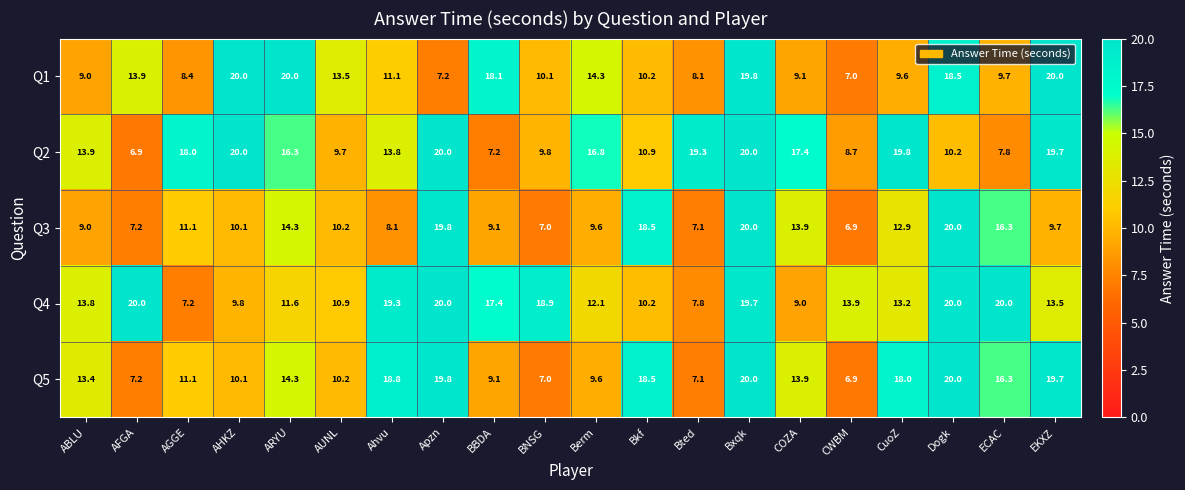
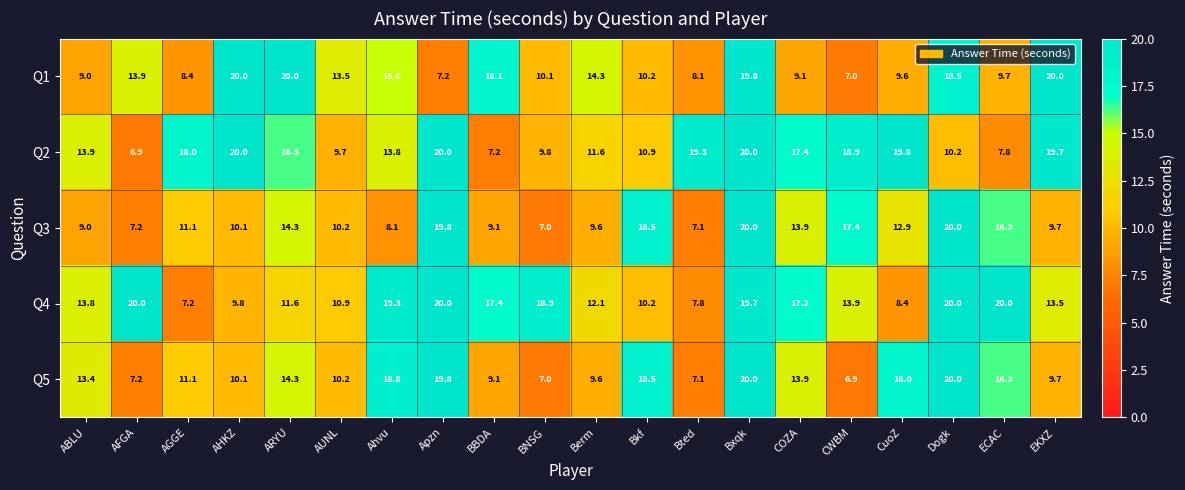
  {
    "Q1": {
      "ABLU": 9.0,
      "AFGA": 13.9,
      "AGGE": 8.4,
      "AHKZ": 20.0,
      "ARYU": 20.0,
      "AUNL": 13.5,
-     "Ahvu": 11.1,
+     "Ahvu": 15.0,
      "Apzn": 7.2,
      "BBDA": 18.1,
      "BNSG": 10.1,
      "Berm": 14.3,
      "Bkf": 10.2,
      "Bted": 8.1,
      "Bxqk": 19.8,
      "COZA": 9.1,
      "CWBM": 7.0,
      "CuoZ": 9.6,
      "Dogk": 18.5,
      "ECAC": 9.7,
      "EKXZ": 20.0
    },
    "Q2": {
      "ABLU": 13.9,
      "AFGA": 6.9,
      "AGGE": 18.0,
      "AHKZ": 20.0,
      "ARYU": 16.3,
      "AUNL": 9.7,
      "Ahvu": 13.8,
      "Apzn": 20.0,
      "BBDA": 7.2,
      "BNSG": 9.8,
-     "Berm": 16.8,
+     "Berm": 11.6,
      "Bkf": 10.9,
      "Bted": 19.3,
      "Bxqk": 20.0,
      "COZA": 17.4,
-     "CWBM": 8.7,
+     "CWBM": 18.9,
      "CuoZ": 19.8,
      "Dogk": 10.2,
      "ECAC": 7.8,
      "EKXZ": 19.7
    },
    "Q3": {
      "ABLU": 9.0,
      "AFGA": 7.2,
      "AGGE": 11.1,
      "AHKZ": 10.1,
      "ARYU": 14.3,
      "AUNL": 10.2,
      "Ahvu": 8.1,
      "Apzn": 19.8,
      "BBDA": 9.1,
      "BNSG": 7.0,
      "Berm": 9.6,
      "Bkf": 18.5,
      "Bted": 7.1,
      "Bxqk": 20.0,
      "COZA": 13.9,
-     "CWBM": 6.9,
+     "CWBM": 17.4,
      "CuoZ": 12.9,
      "Dogk": 20.0,
      "ECAC": 16.3,
      "EKXZ": 9.7
    },
    "Q4": {
      "ABLU": 13.8,
      "AFGA": 20.0,
      "AGGE": 7.2,
      "AHKZ": 9.8,
      "ARYU": 11.6,
      "AUNL": 10.9,
      "Ahvu": 19.3,
      "Apzn": 20.0,
      "BBDA": 17.4,
      "BNSG": 18.9,
      "Berm": 12.1,
      "Bkf": 10.2,
      "Bted": 7.8,
      "Bxqk": 19.7,
-     "COZA": 9.0,
+     "COZA": 17.2,
      "CWBM": 13.9,
-     "CuoZ": 13.2,
+     "CuoZ": 8.4,
      "Dogk": 20.0,
      "ECAC": 20.0,
      "EKXZ": 13.5
    },
    "Q5": {
      "ABLU": 13.4,
      "AFGA": 7.2,
      "AGGE": 11.1,
      "AHKZ": 10.1,
      "ARYU": 14.3,
      "AUNL": 10.2,
      "Ahvu": 18.8,
      "Apzn": 19.8,
      "BBDA": 9.1,
      "BNSG": 7.0,
      "Berm": 9.6,
      "Bkf": 18.5,
      "Bted": 7.1,
      "Bxqk": 20.0,
      "COZA": 13.9,
      "CWBM": 6.9,
      "CuoZ": 18.0,
      "Dogk": 20.0,
      "ECAC": 16.3,
-     "EKXZ": 19.7
+     "EKXZ": 9.7
    }
  }
